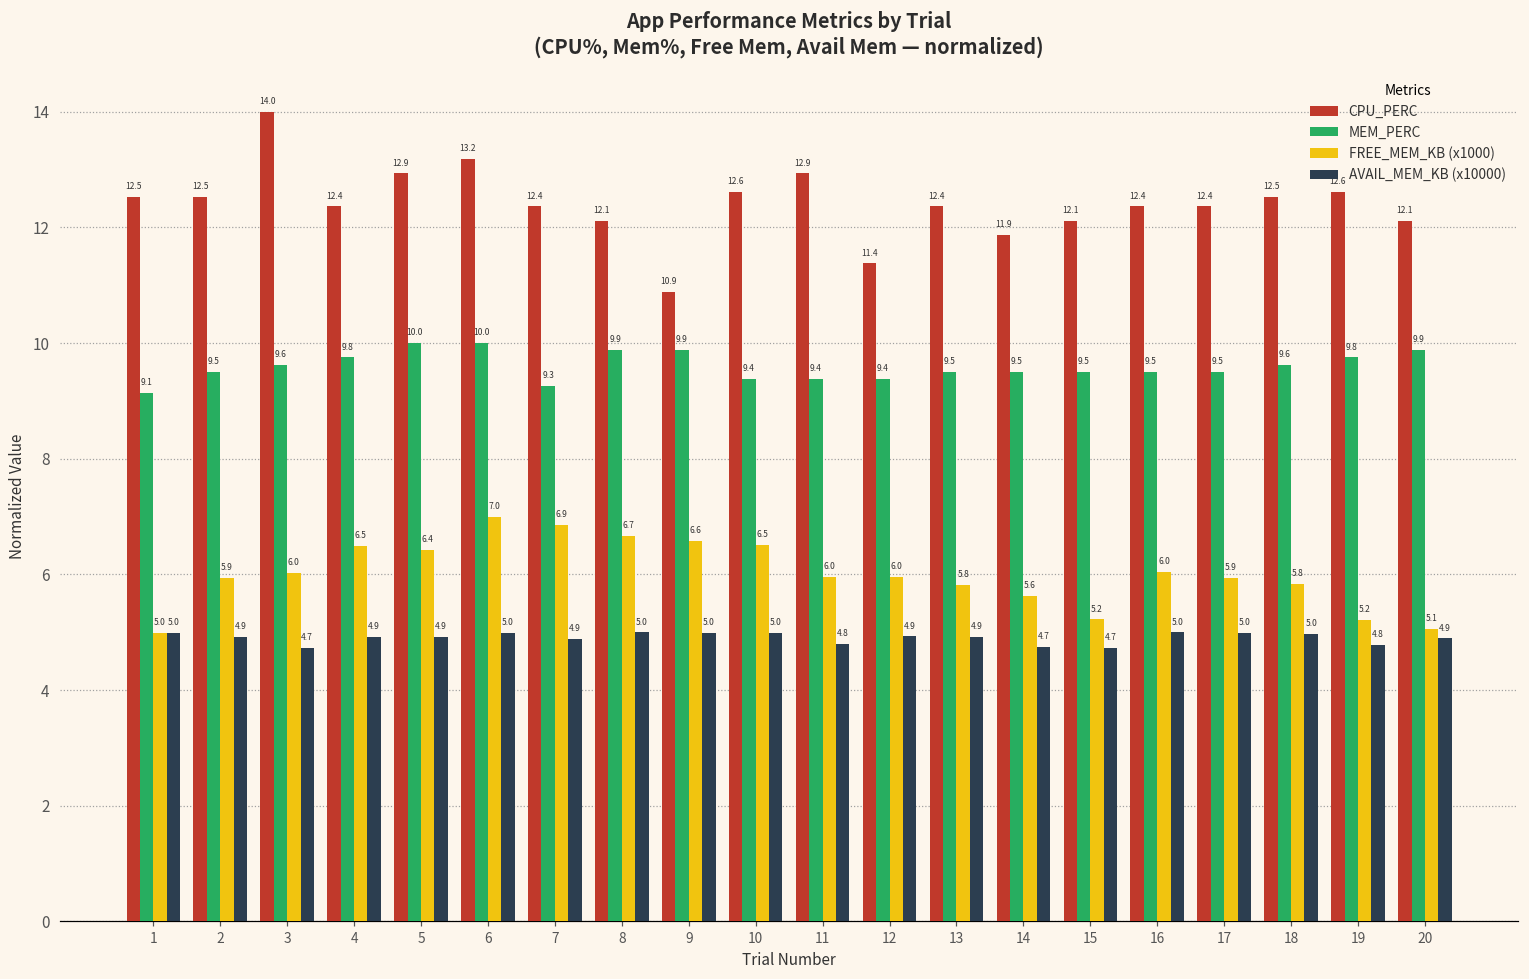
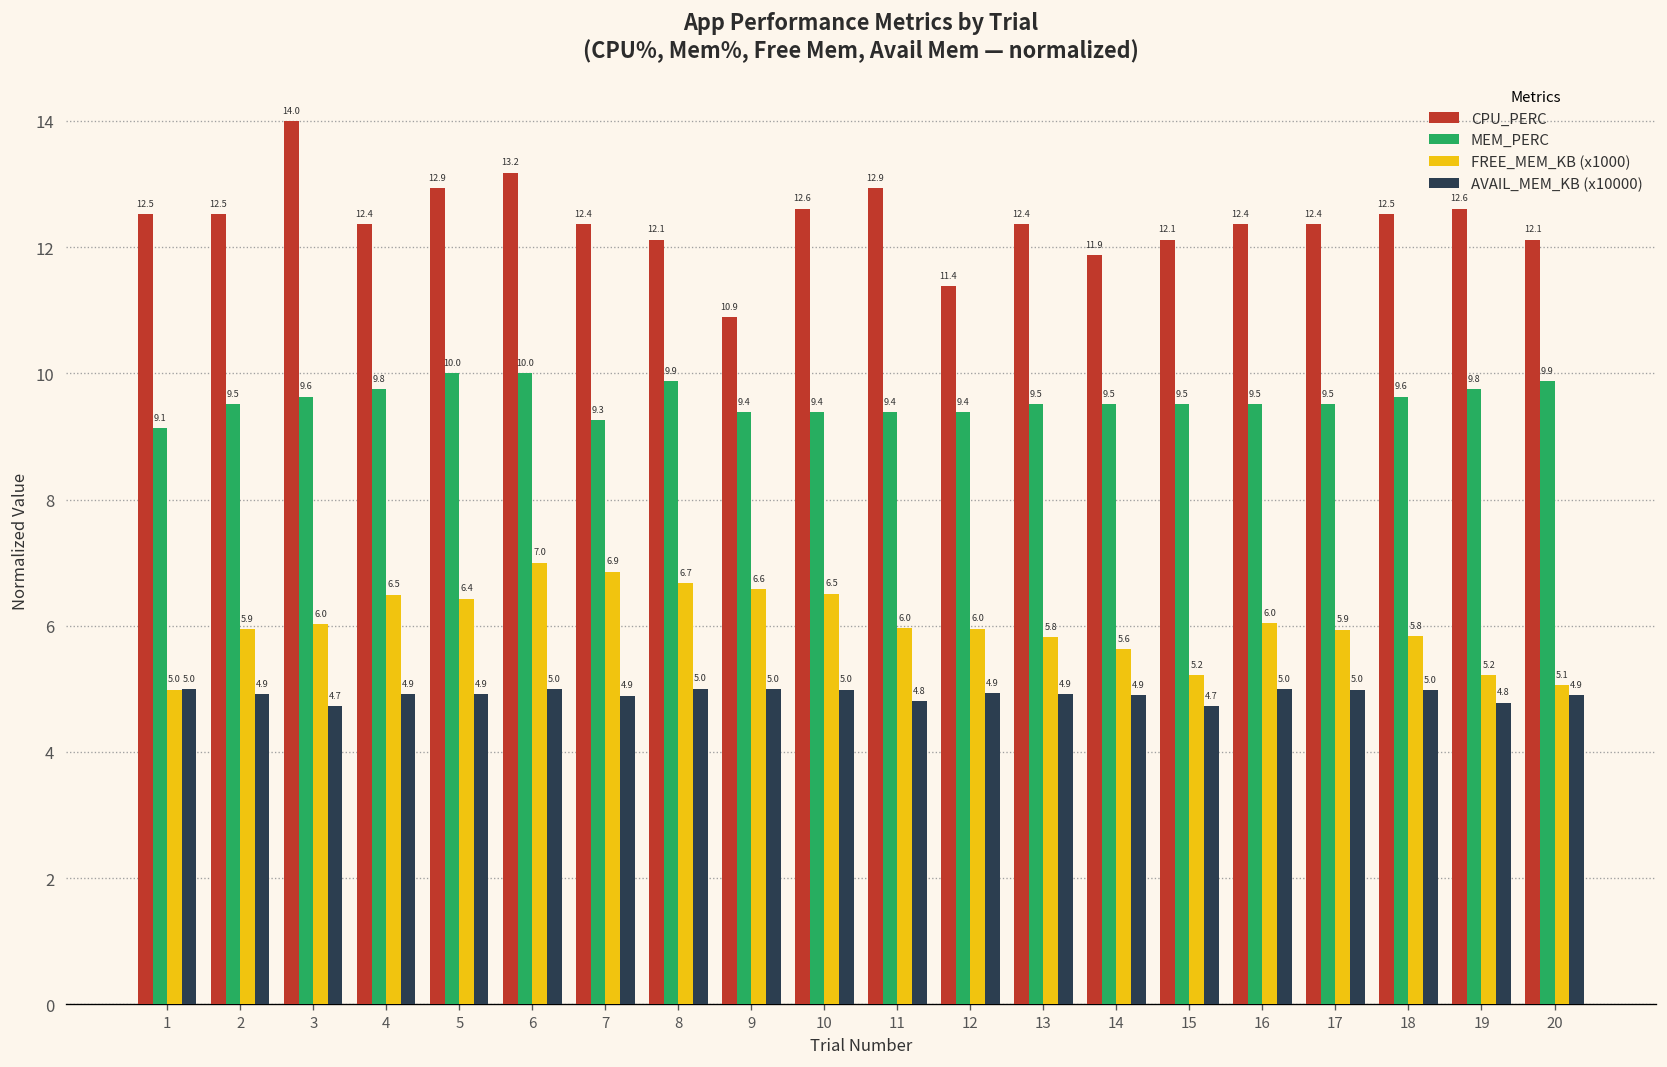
  {
    "CPU_PERC": {
      "1": 12.5,
      "2": 12.5,
      "3": 14.0,
      "4": 12.4,
      "5": 12.9,
      "6": 13.2,
      "7": 12.4,
      "8": 12.1,
      "9": 10.9,
      "10": 12.6,
      "11": 12.9,
      "12": 11.4,
      "13": 12.4,
      "14": 11.9,
      "15": 12.1,
      "16": 12.4,
      "17": 12.4,
      "18": 12.5,
      "19": 12.6,
      "20": 12.1
    },
    "MEM_PERC": {
      "1": 9.1,
      "2": 9.5,
      "3": 9.6,
      "4": 9.8,
      "5": 10.0,
      "6": 10.0,
      "7": 9.3,
      "8": 9.9,
-     "9": 9.9,
+     "9": 9.4,
      "10": 9.4,
      "11": 9.4,
      "12": 9.4,
      "13": 9.5,
      "14": 9.5,
      "15": 9.5,
      "16": 9.5,
      "17": 9.5,
      "18": 9.6,
      "19": 9.8,
      "20": 9.9
    },
    "FREE_MEM_KB (x1000)": {
      "1": 5.0,
      "2": 5.9,
      "3": 6.0,
      "4": 6.5,
      "5": 6.4,
      "6": 7.0,
      "7": 6.9,
      "8": 6.7,
      "9": 6.6,
      "10": 6.5,
      "11": 6.0,
      "12": 6.0,
      "13": 5.8,
      "14": 5.6,
      "15": 5.2,
      "16": 6.0,
      "17": 5.9,
      "18": 5.8,
      "19": 5.2,
      "20": 5.1
    },
    "AVAIL_MEM_KB (x10000)": {
      "1": 5.0,
      "2": 4.9,
      "3": 4.7,
      "4": 4.9,
      "5": 4.9,
      "6": 5.0,
      "7": 4.9,
      "8": 5.0,
      "9": 5.0,
      "10": 5.0,
      "11": 4.8,
      "12": 4.9,
      "13": 4.9,
-     "14": 4.7,
+     "14": 4.9,
      "15": 4.7,
      "16": 5.0,
      "17": 5.0,
      "18": 5.0,
      "19": 4.8,
      "20": 4.9
    }
  }
